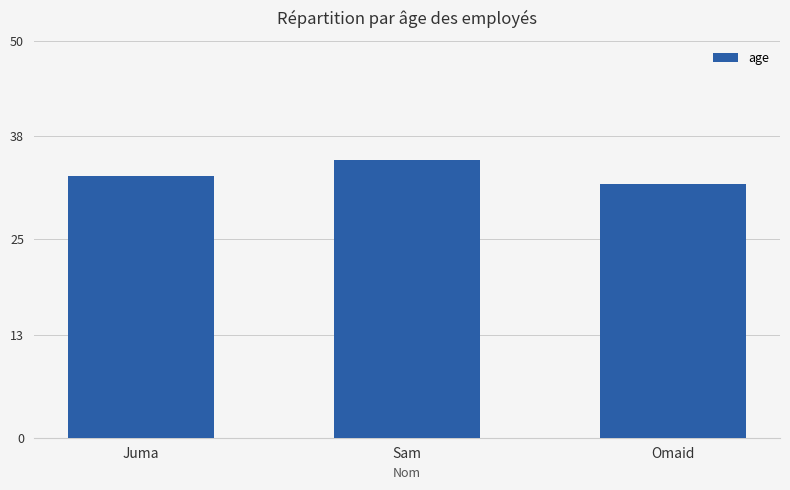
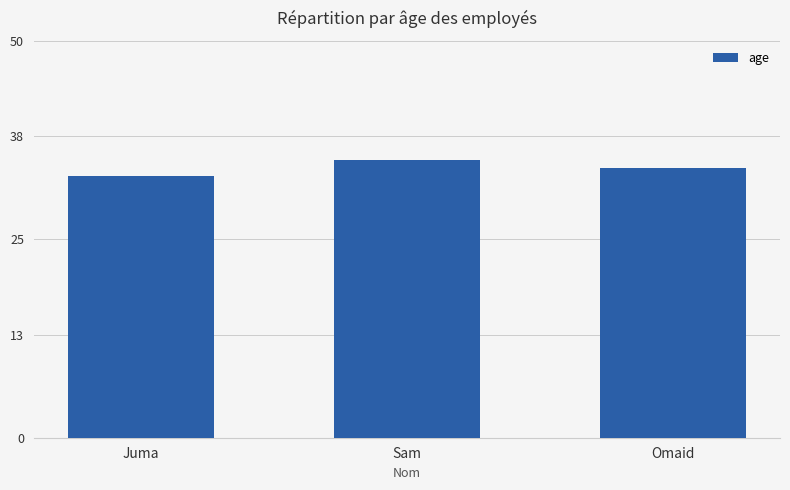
  {
    "Juma": 33,
    "Sam": 35,
-   "Omaid": 32
+   "Omaid": 34
  }
